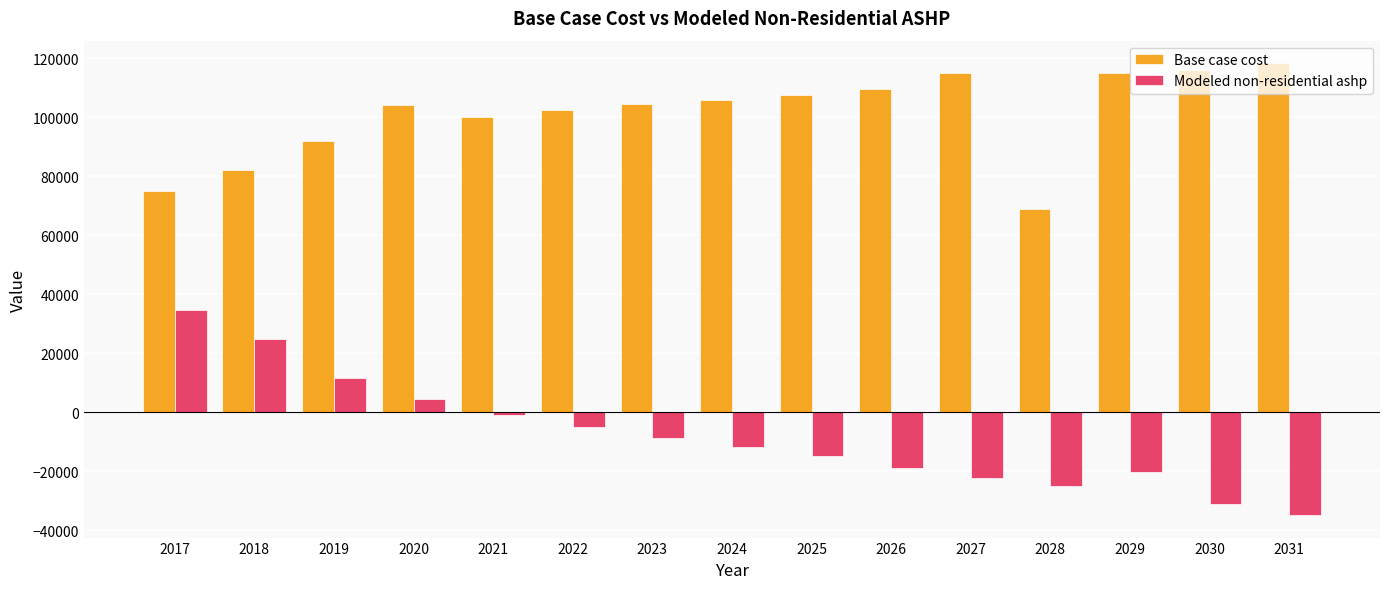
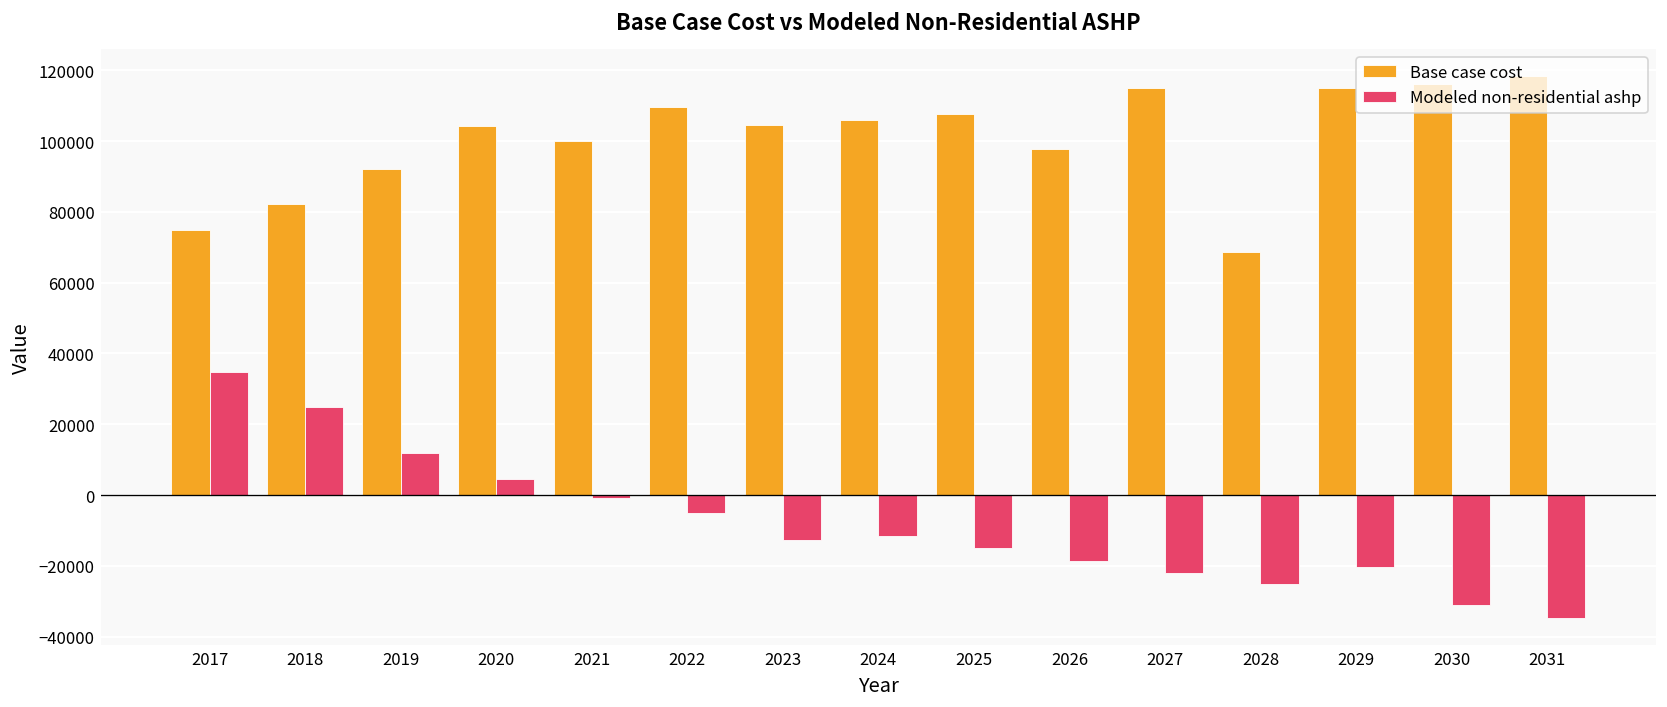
  {
    "Base case cost": {
      "2017": 75000,
      "2018": 82000,
      "2019": 92000,
      "2020": 104000,
      "2021": 100000,
-     "2022": 103000,
+     "2022": 110000,
      "2023": 104000,
      "2024": 106000,
      "2025": 108000,
-     "2026": 110000,
+     "2026": 98000,
      "2027": 115000,
      "2028": 69000,
      "2029": 115000
    },
    "Modeled non-residential ashp": {
      "2017": 35000,
      "2018": 25000,
      "2019": 12000,
      "2020": 5000,
      "2022": -5000,
-     "2023": -9000,
+     "2023": -13000,
      "2024": -12000,
      "2025": -15000,
      "2026": -19000,
      "2027": -22000,
      "2028": -25000,
      "2029": -20000,
      "2030": -31000,
      "2031": -35000
    }
  }
